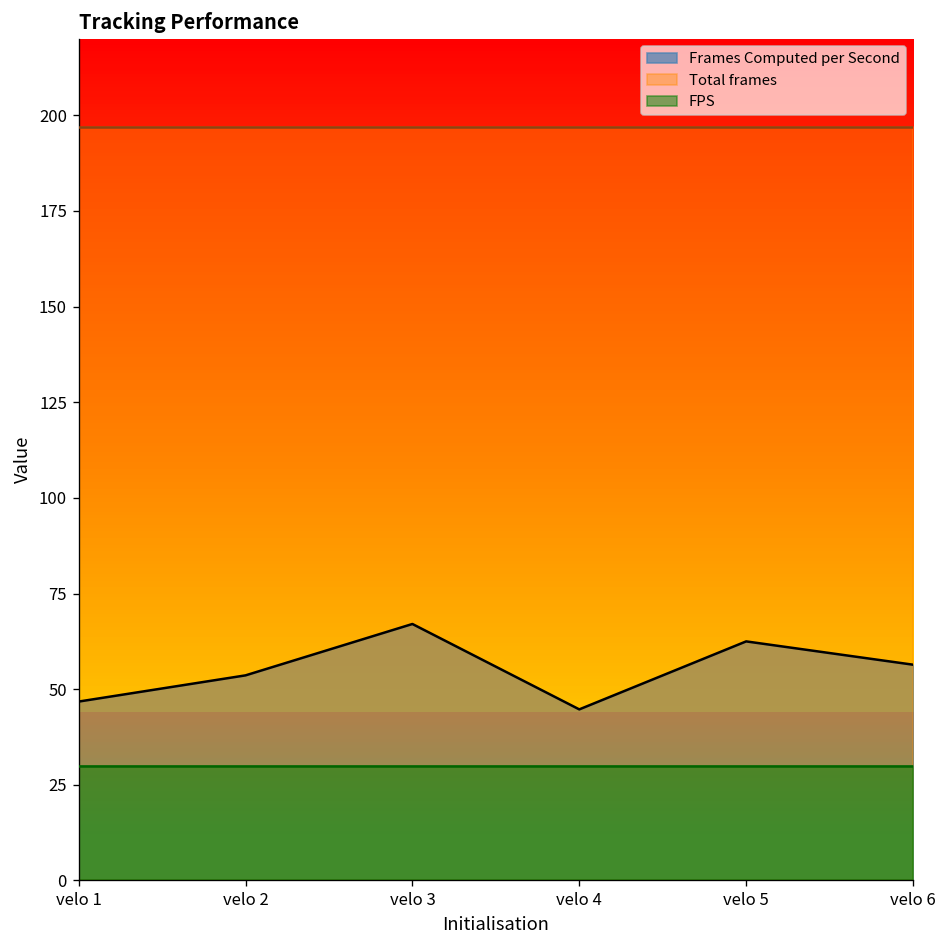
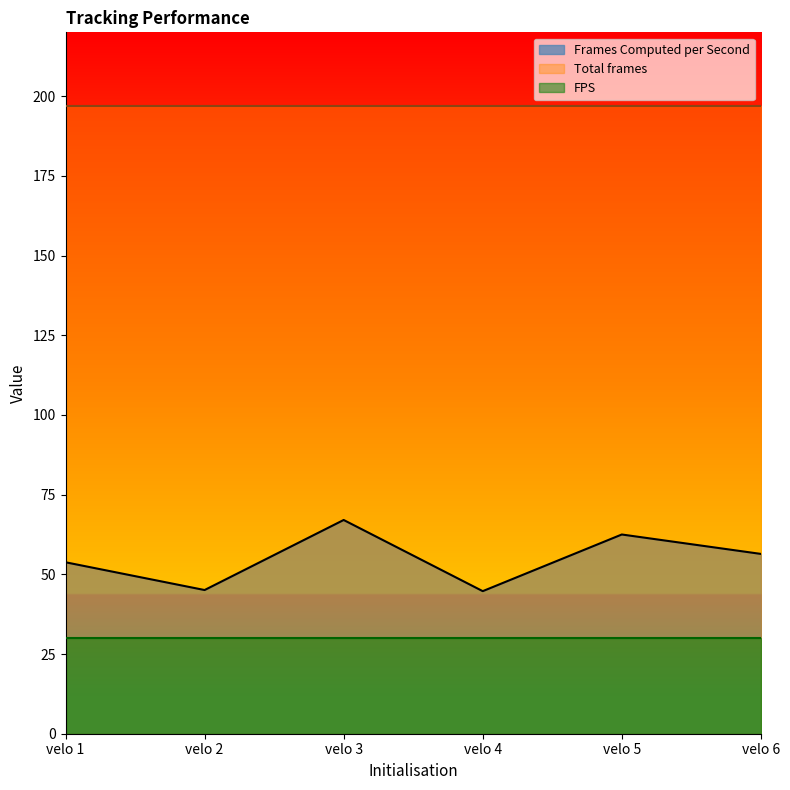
  {
    "Frames Computed per Second": {
-     "velo 1": 47,
-     "velo 2": 54,
+     "velo 1": 54,
+     "velo 2": 45,
      "velo 3": 67,
      "velo 4": 45,
      "velo 5": 62,
      "velo 6": 56
    },
    "Total frames": {
      "velo 1": 197,
      "velo 2": 197,
      "velo 3": 197,
      "velo 4": 197,
      "velo 5": 197,
      "velo 6": 197
    },
    "FPS": {
      "velo 1": 30,
      "velo 2": 30,
      "velo 3": 30,
      "velo 4": 30,
      "velo 5": 30,
      "velo 6": 30
    }
  }
